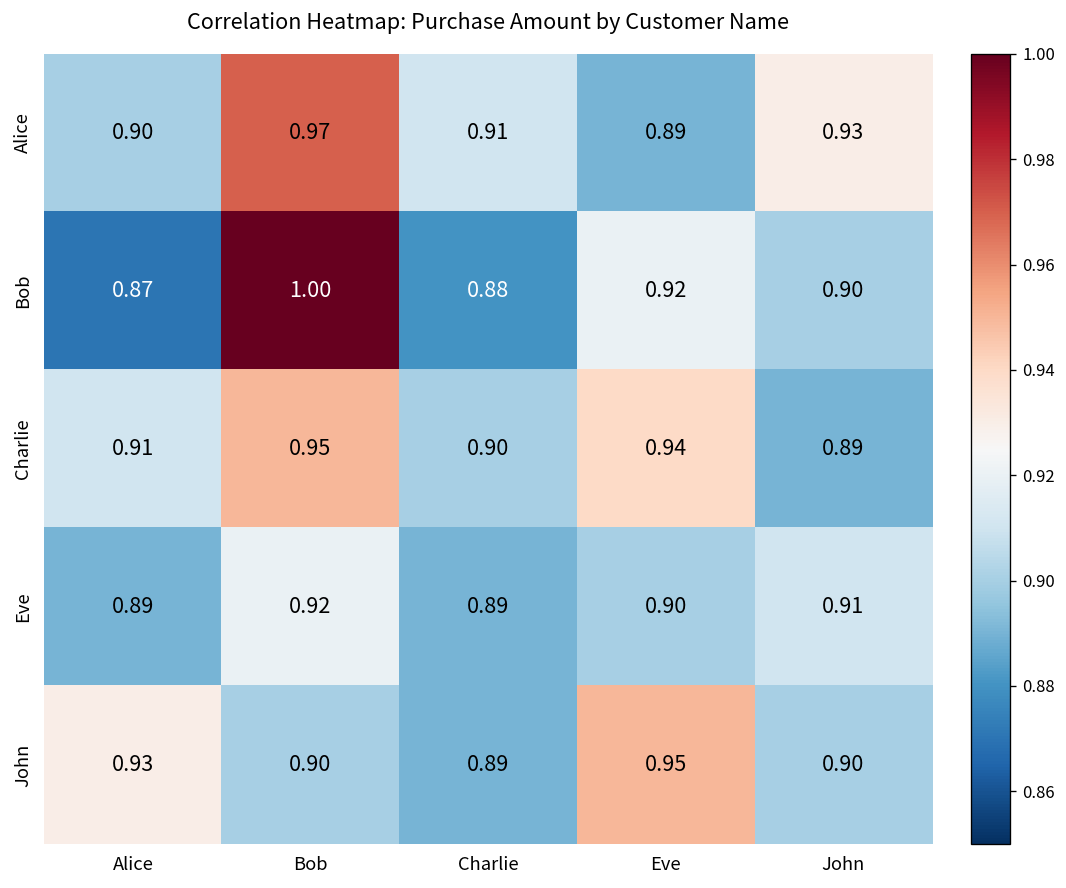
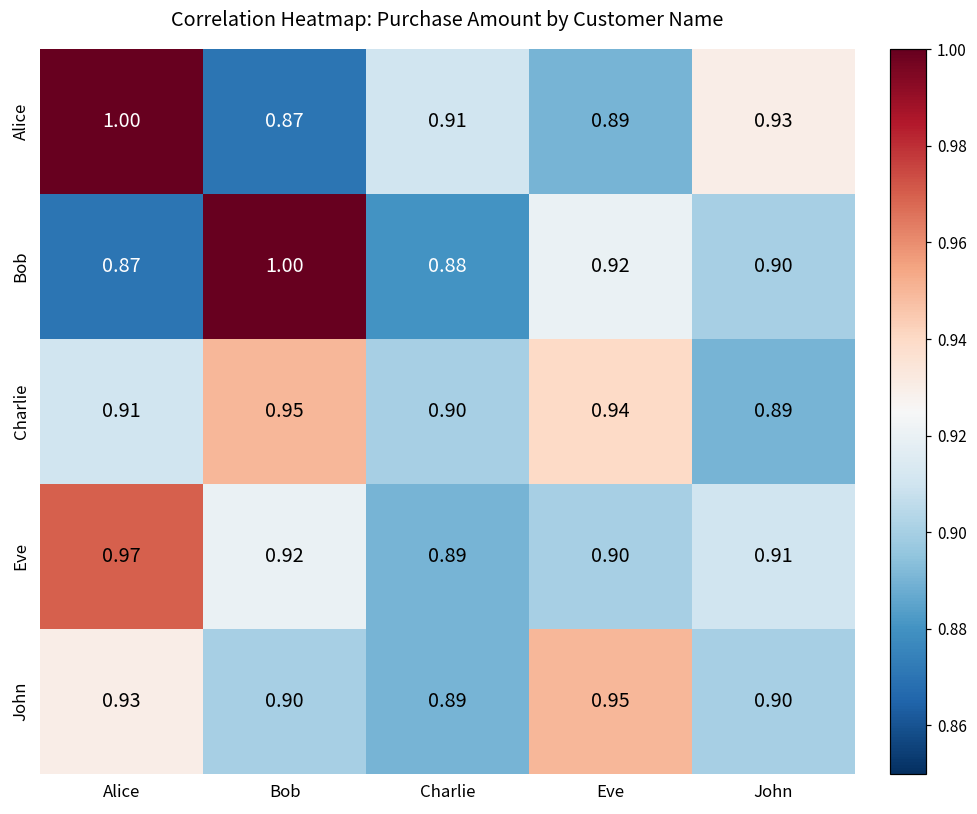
  {
    "Alice": {
-     "Alice": 0.90,
-     "Bob": 0.97,
+     "Alice": 1.00,
+     "Bob": 0.87,
      "Charlie": 0.91,
      "Eve": 0.89,
      "John": 0.93
    },
    "Bob": {
      "Alice": 0.87,
      "Bob": 1.00,
      "Charlie": 0.88,
      "Eve": 0.92,
      "John": 0.90
    },
    "Charlie": {
      "Alice": 0.91,
      "Bob": 0.95,
      "Charlie": 0.90,
      "Eve": 0.94,
      "John": 0.89
    },
    "Eve": {
-     "Alice": 0.89,
+     "Alice": 0.97,
      "Bob": 0.92,
      "Charlie": 0.89,
      "Eve": 0.90,
      "John": 0.91
    },
    "John": {
      "Alice": 0.93,
      "Bob": 0.90,
      "Charlie": 0.89,
      "Eve": 0.95,
      "John": 0.90
    }
  }
